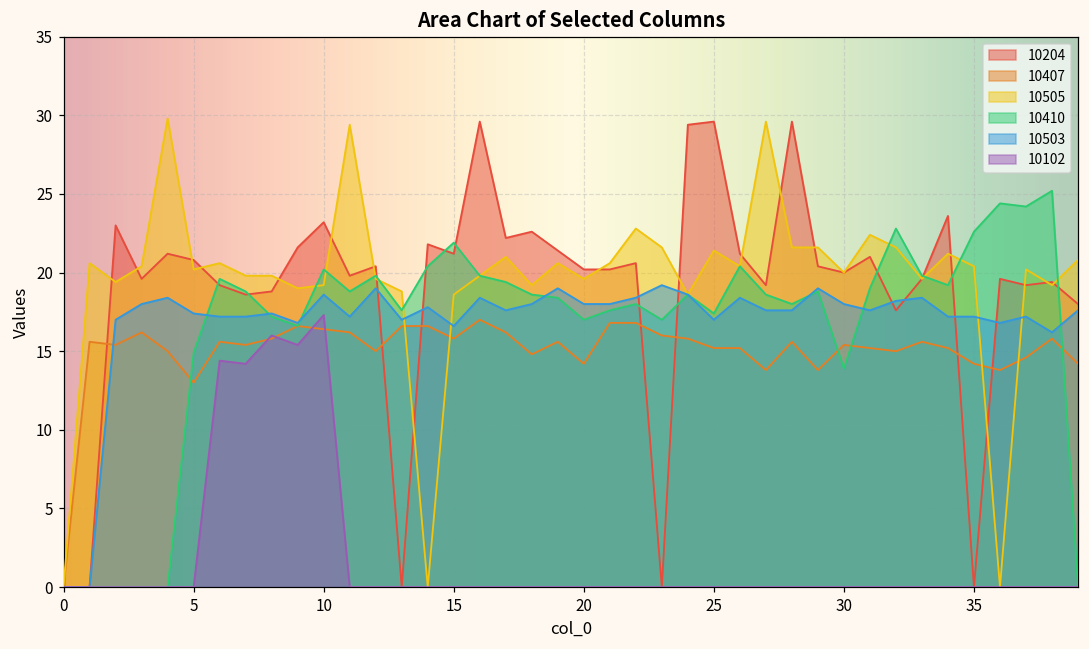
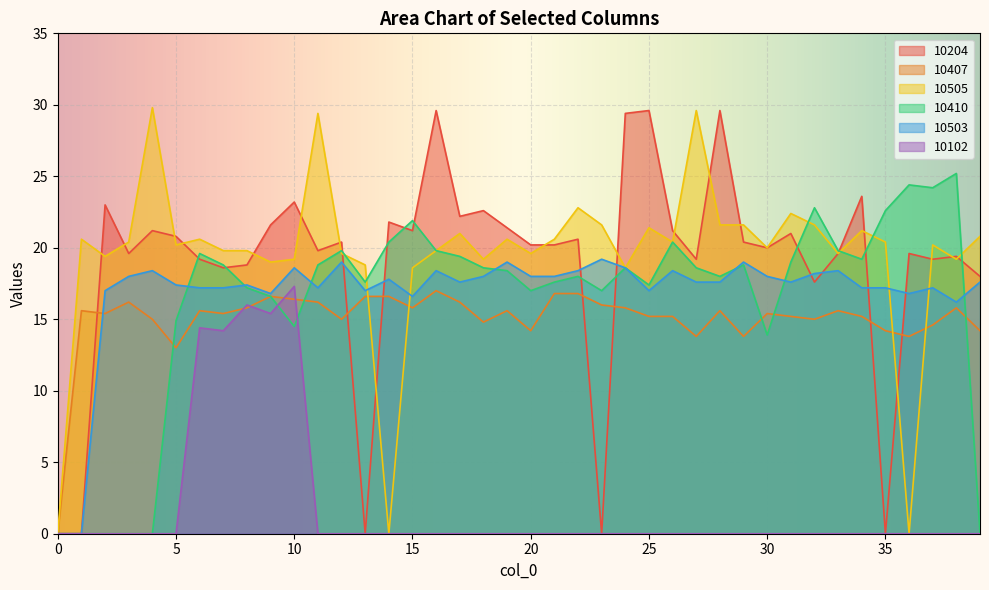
  {
    "10410": {
      "5": 14.9,
-     "10": 20.2,
+     "10": 14.5,
      "15": 21.9,
      "20": 17.0,
      "25": 17.4,
      "30": 13.9,
      "35": 22.6
    },
    "10503": {
      "5": 17.4,
      "10": 18.6,
      "15": 16.6,
      "20": 18.0,
      "25": 17.0,
      "30": 18.0,
      "35": 17.2
    },
    "10102": {
      "5": 0.0,
      "10": 17.3,
      "15": 0.0,
      "20": 0.0,
      "25": 0.0,
      "30": 0.0
    }
  }
